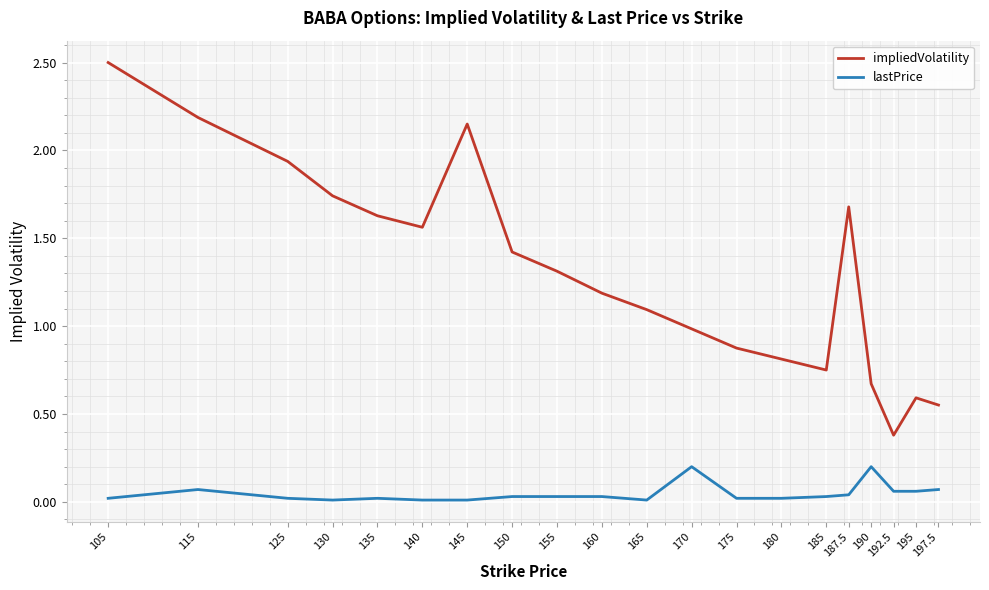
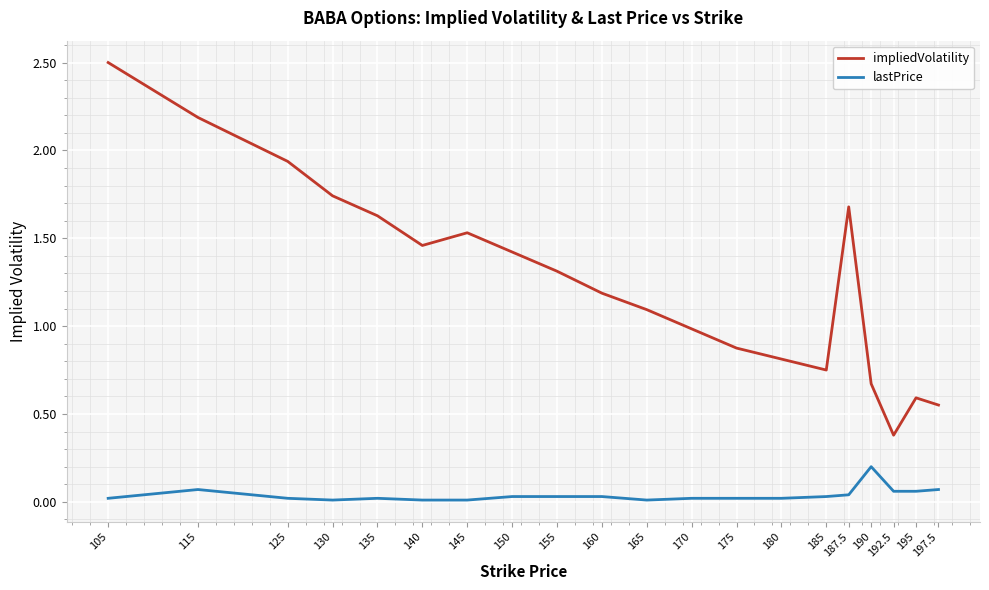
  {
    "impliedVolatility": {
      "105": 2.50,
      "115": 2.19,
      "125": 1.94,
      "130": 1.74,
      "135": 1.63,
-     "140": 1.56,
-     "145": 2.15,
+     "140": 1.46,
+     "145": 1.53,
      "150": 1.42,
      "155": 1.31,
      "160": 1.19,
      "165": 1.09,
      "170": 0.98,
      "175": 0.88,
      "180": 0.81,
      "185": 0.75,
      "187.5": 1.68,
      "190": 0.67,
      "192.5": 0.38,
      "195": 0.59,
      "197.5": 0.55
    },
    "lastPrice": {
      "105": 0.02,
      "115": 0.07,
      "125": 0.02,
      "130": 0.01,
      "135": 0.02,
      "140": 0.01,
      "145": 0.01,
      "150": 0.03,
      "155": 0.03,
      "160": 0.03,
      "165": 0.01,
-     "170": 0.20,
+     "170": 0.02,
      "175": 0.02,
      "180": 0.02,
      "185": 0.03,
      "187.5": 0.04,
      "190": 0.20,
      "192.5": 0.06,
      "195": 0.06,
      "197.5": 0.07
    }
  }
